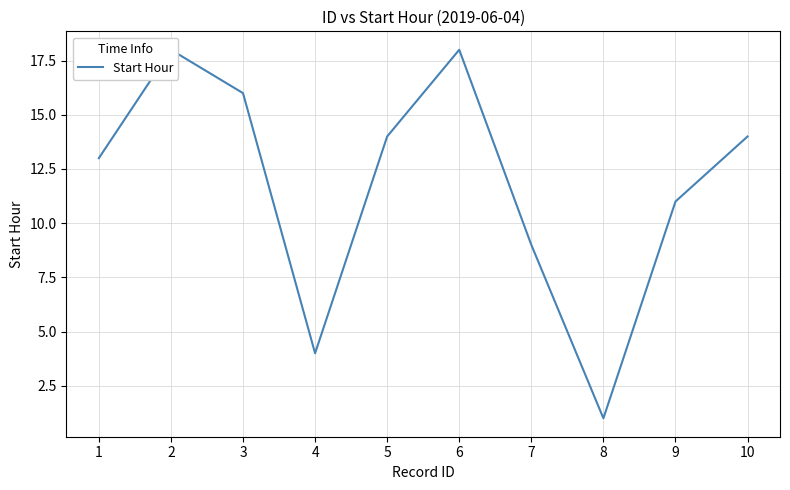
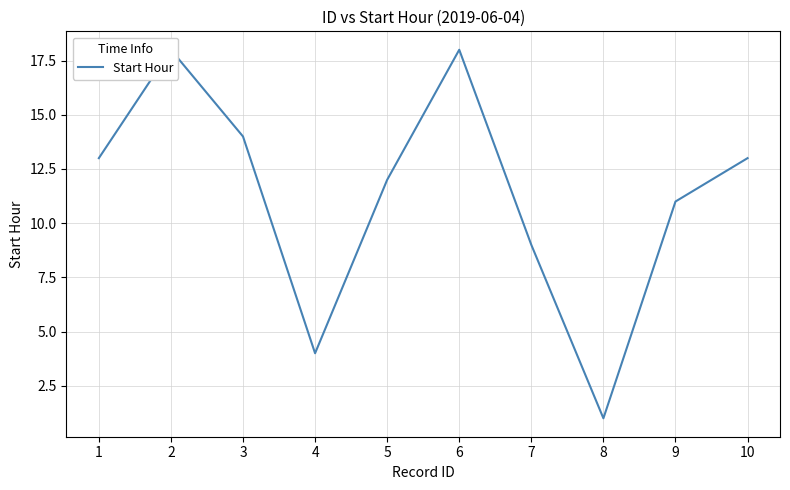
  {
    "1": 13,
-   "3": 16,
+   "3": 14,
    "4": 4,
-   "5": 14,
+   "5": 12,
    "6": 18,
    "7": 9,
    "8": 1,
    "9": 11,
-   "10": 14
+   "10": 13
  }
